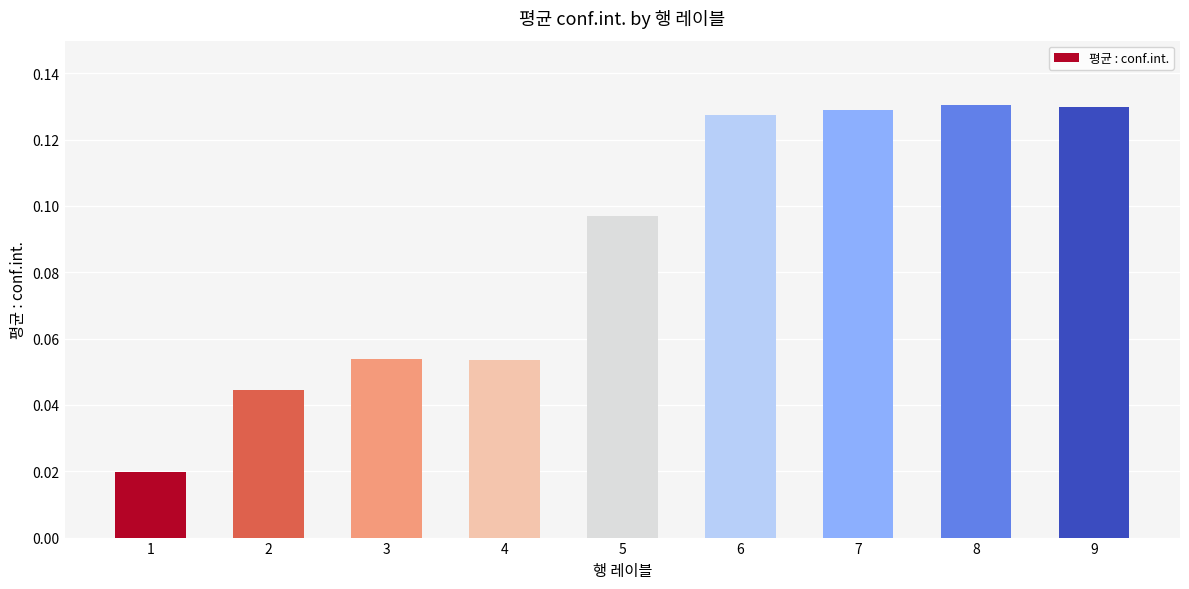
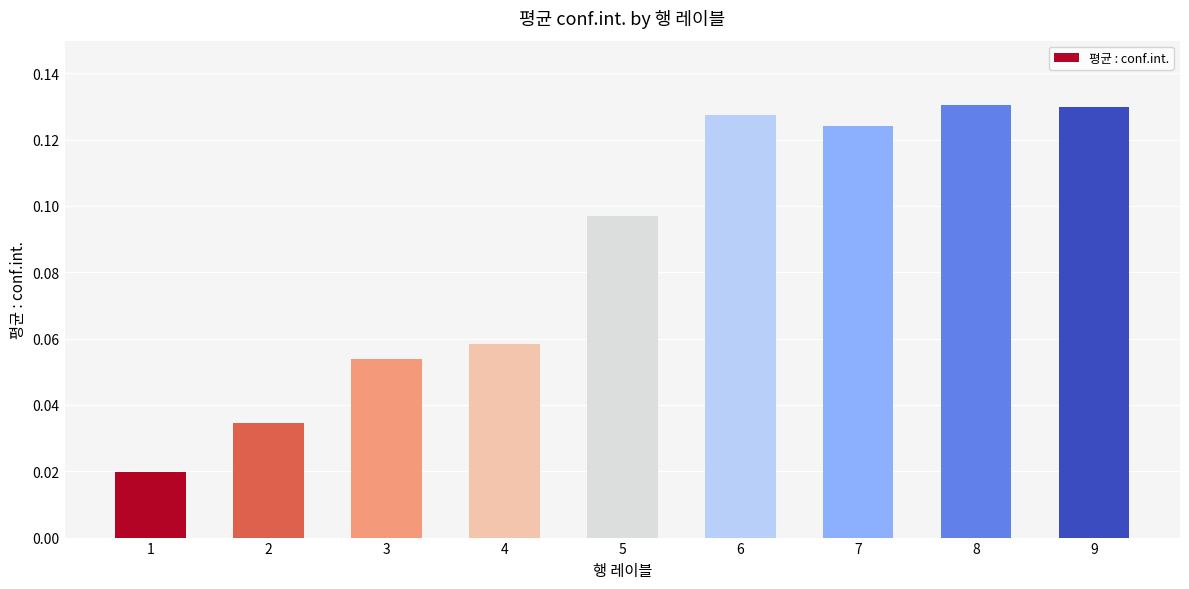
  {
    "1": 0.020,
-   "2": 0.044,
+   "2": 0.035,
    "3": 0.054,
-   "4": 0.054,
+   "4": 0.058,
    "5": 0.097,
    "6": 0.127,
-   "7": 0.129,
+   "7": 0.124,
    "8": 0.130,
    "9": 0.130
  }
